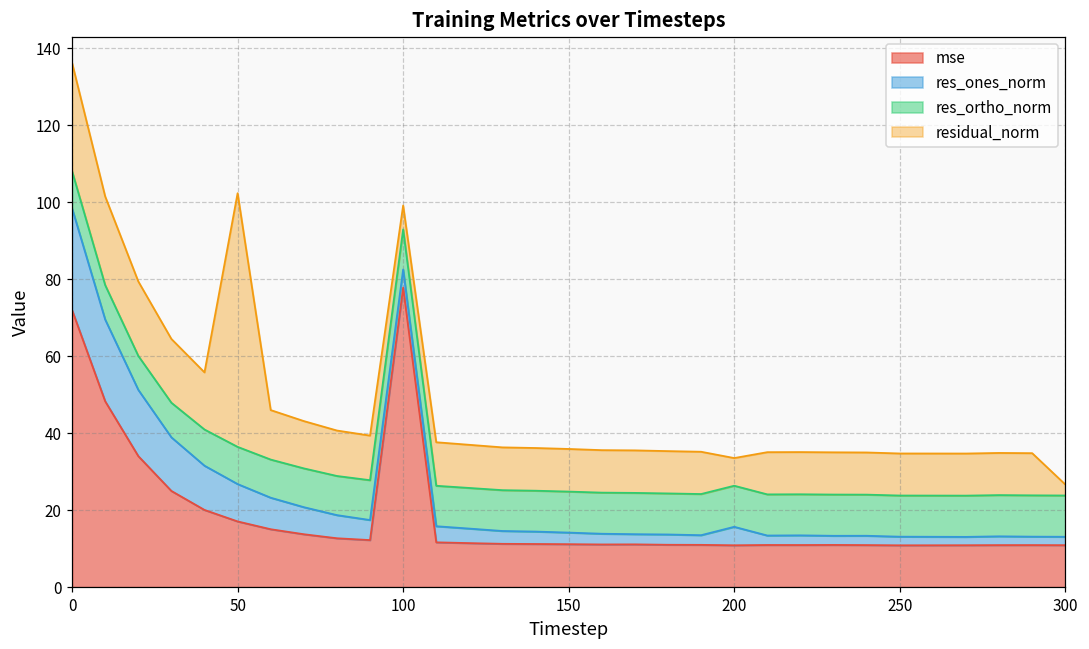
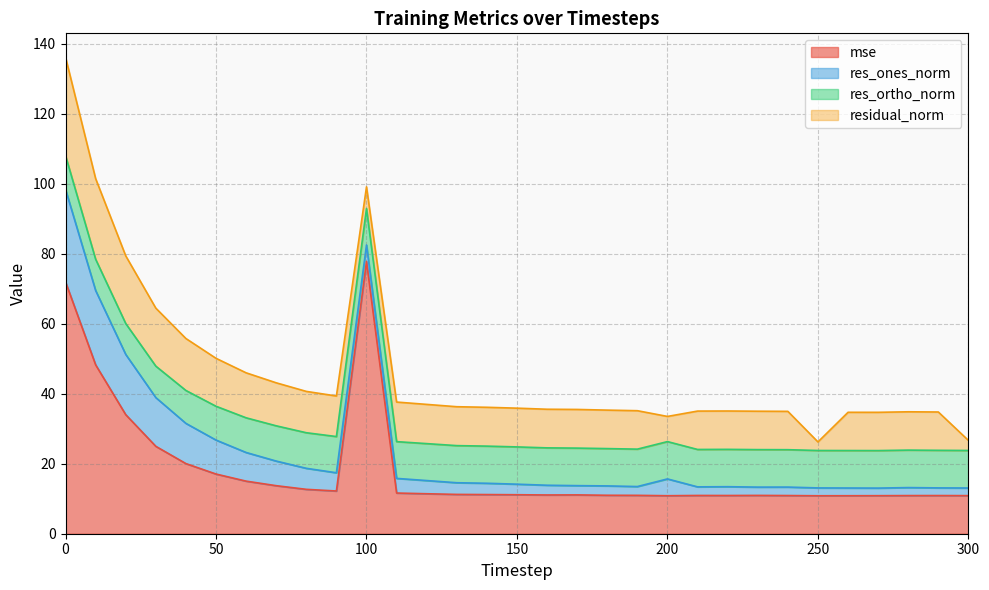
  {
    "mse": {
      "0": 72,
      "50": 17,
      "100": 78,
      "150": 11,
      "200": 11,
      "250": 11,
      "300": 11
    },
    "res_ones_norm": {
      "0": 26,
      "50": 10,
      "100": 5,
      "150": 3,
      "200": 5,
      "250": 2,
      "300": 2
    },
    "res_ortho_norm": {
      "0": 10,
      "50": 10,
      "100": 10,
      "150": 11,
      "200": 11,
      "250": 11,
      "300": 11
    },
    "residual_norm": {
      "0": 28,
-     "50": 66,
+     "50": 14,
      "100": 6,
      "150": 11,
      "200": 7,
-     "250": 11,
+     "250": 2,
      "300": 3
    }
  }
